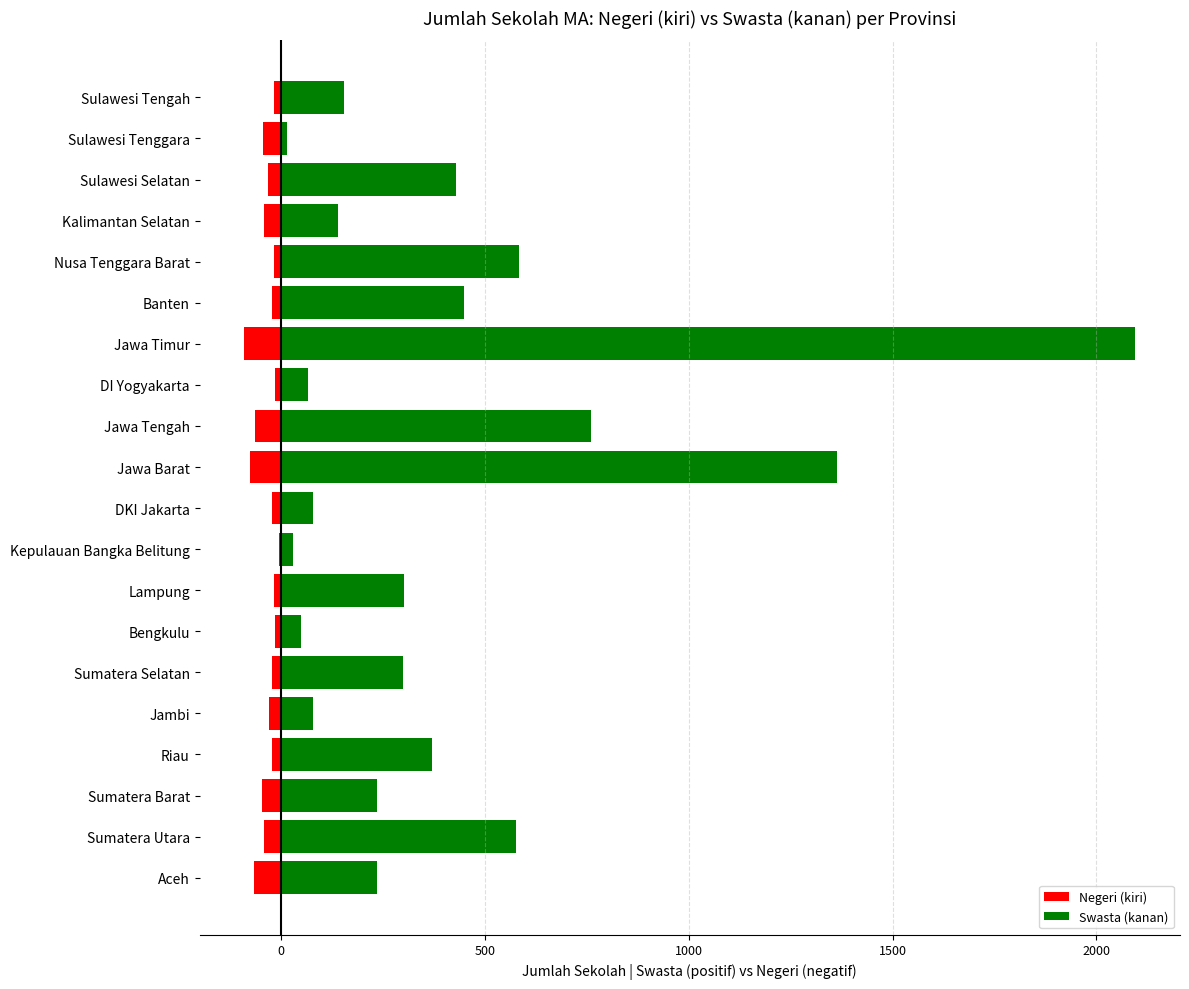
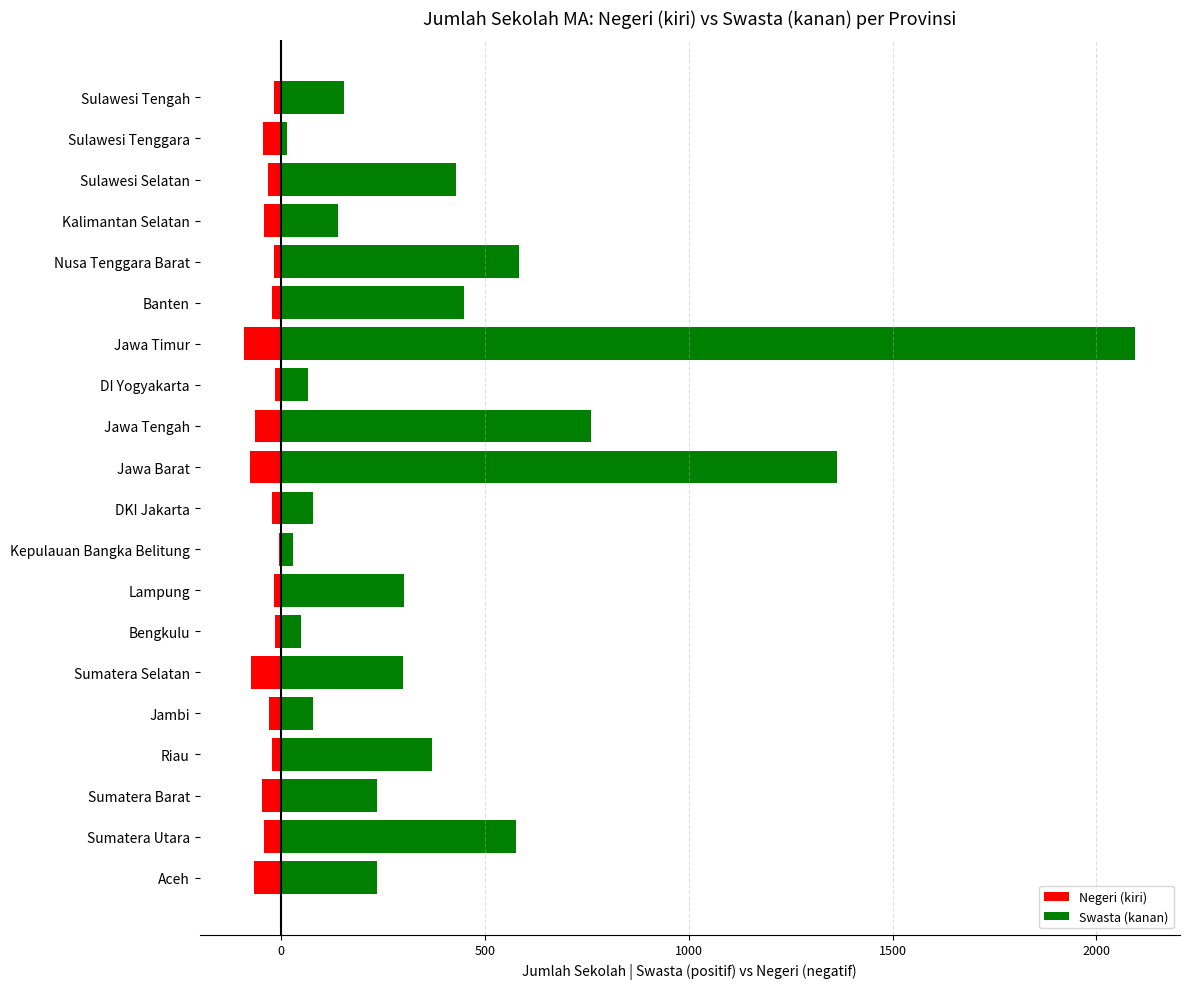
  {
    "Negeri (kiri)": {
      "Sulawesi Tengah": -20,
      "Sulawesi Tenggara": -40,
      "Sulawesi Selatan": -30,
      "Kalimantan Selatan": -40,
      "Nusa Tenggara Barat": -20,
      "Banten": -20,
      "Jawa Timur": -90,
      "DI Yogyakarta": -20,
      "Jawa Tengah": -70,
      "Jawa Barat": -80,
      "DKI Jakarta": -20,
      "Lampung": -20,
      "Bengkulu": -20,
-     "Sumatera Selatan": -20,
+     "Sumatera Selatan": -70,
      "Jambi": -30,
      "Riau": -20,
      "Sumatera Barat": -50,
      "Sumatera Utara": -40,
      "Aceh": -70
    },
    "Swasta (kanan)": {
      "Sulawesi Tengah": 160,
      "Sulawesi Tenggara": 10,
      "Sulawesi Selatan": 430,
      "Kalimantan Selatan": 140,
      "Nusa Tenggara Barat": 580,
      "Banten": 450,
      "Jawa Timur": 2100,
      "DI Yogyakarta": 70,
      "Jawa Tengah": 760,
      "Jawa Barat": 1360,
      "DKI Jakarta": 80,
      "Kepulauan Bangka Belitung": 30,
      "Lampung": 300,
      "Bengkulu": 50,
      "Sumatera Selatan": 300,
      "Jambi": 80,
      "Riau": 370,
      "Sumatera Barat": 240,
      "Sumatera Utara": 580,
      "Aceh": 230
    }
  }
